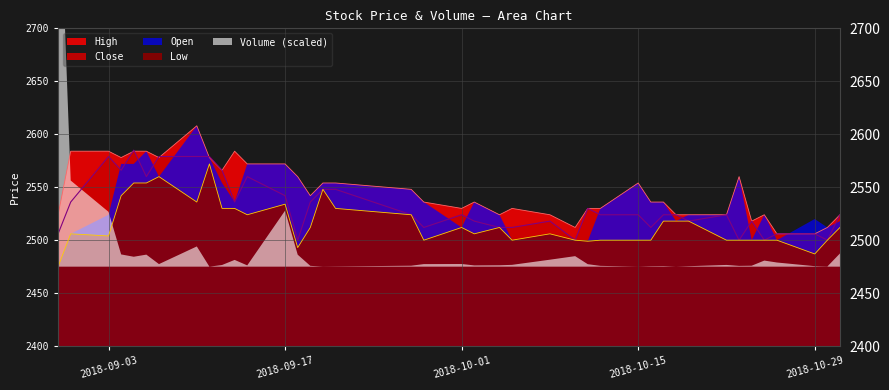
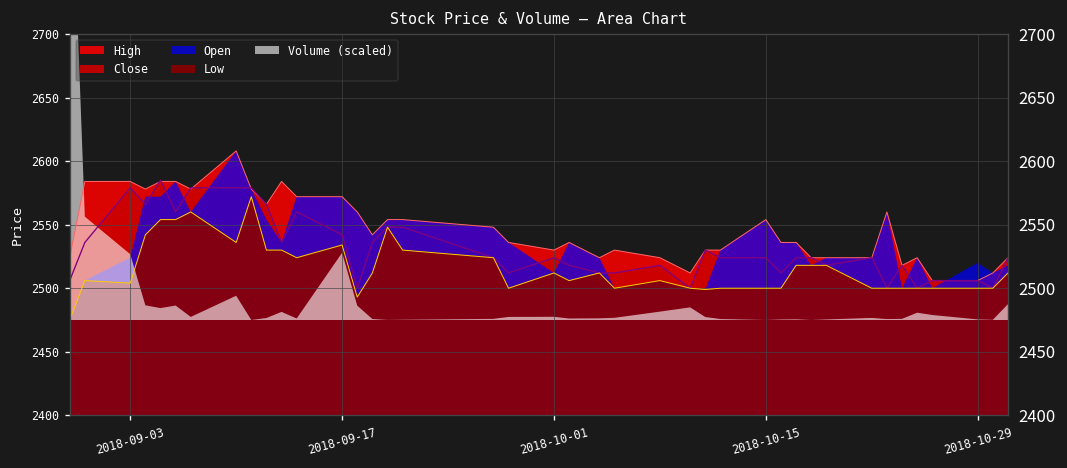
  {
    "Open": {
      "2018-09-03": 2524,
      "2018-10-29": 2520
    },
    "Low": {
      "2018-09-03": 2504,
      "2018-09-17": 2534,
      "2018-10-15": 2500,
-     "2018-10-29": 2487
+     "2018-10-29": 2500
    },
    "Volume (scaled)": {
      "2018-09-03": 2527,
      "2018-09-17": 2528,
      "2018-10-01": 2478
    }
  }
